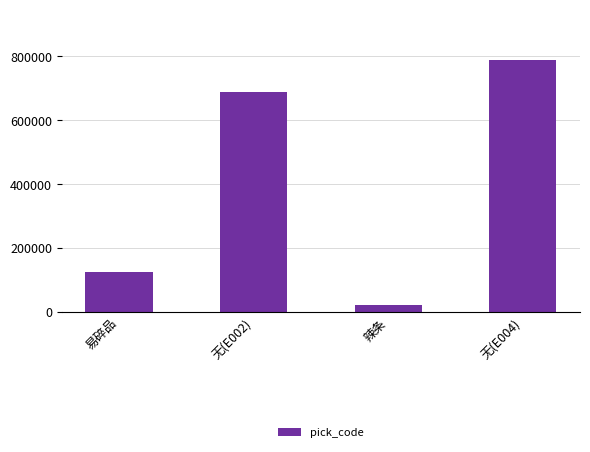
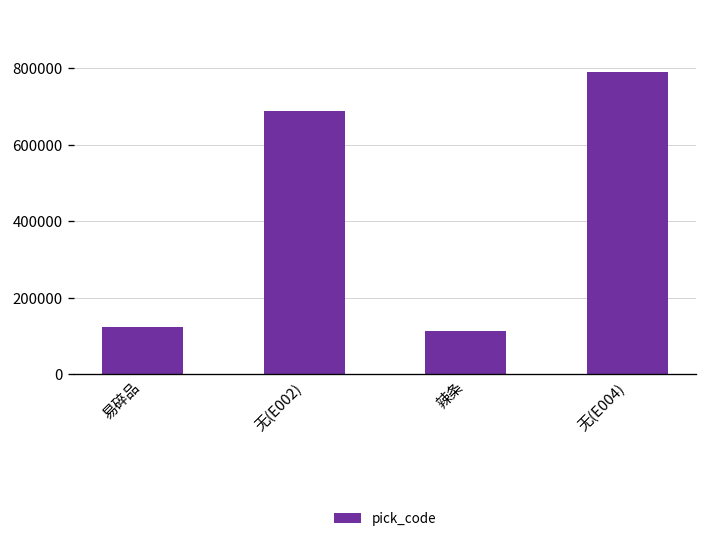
  {
    "易碎品": 120000,
    "无(E002)": 690000,
-   "辣条": 20000,
+   "辣条": 110000,
    "无(E004)": 790000
  }
